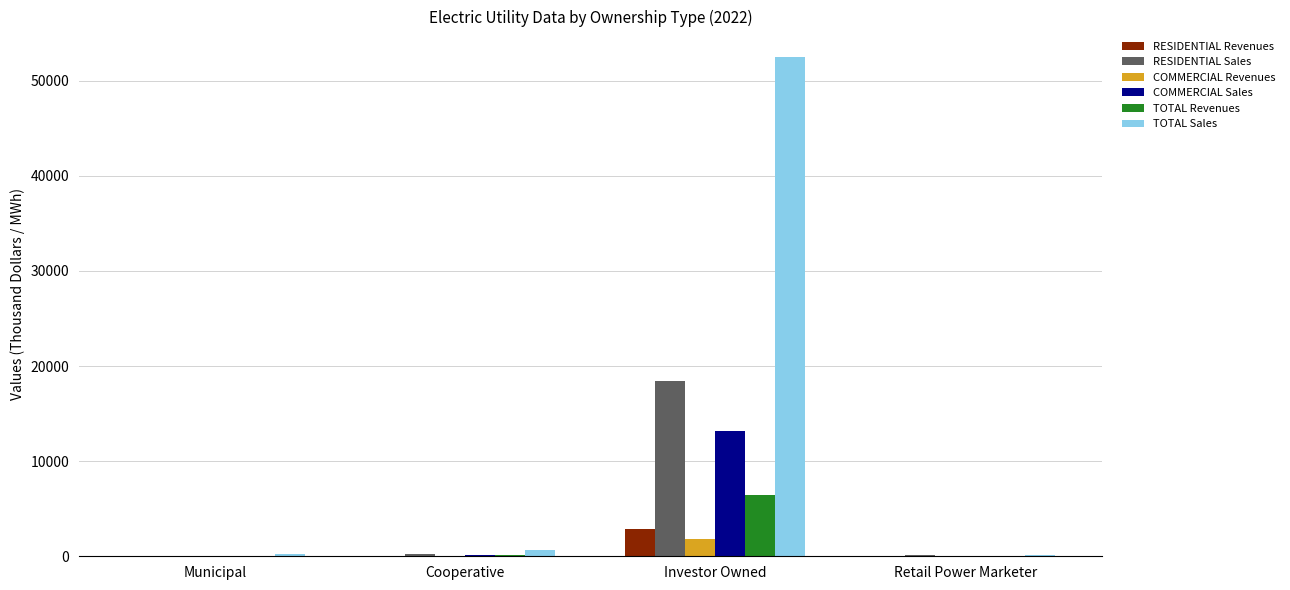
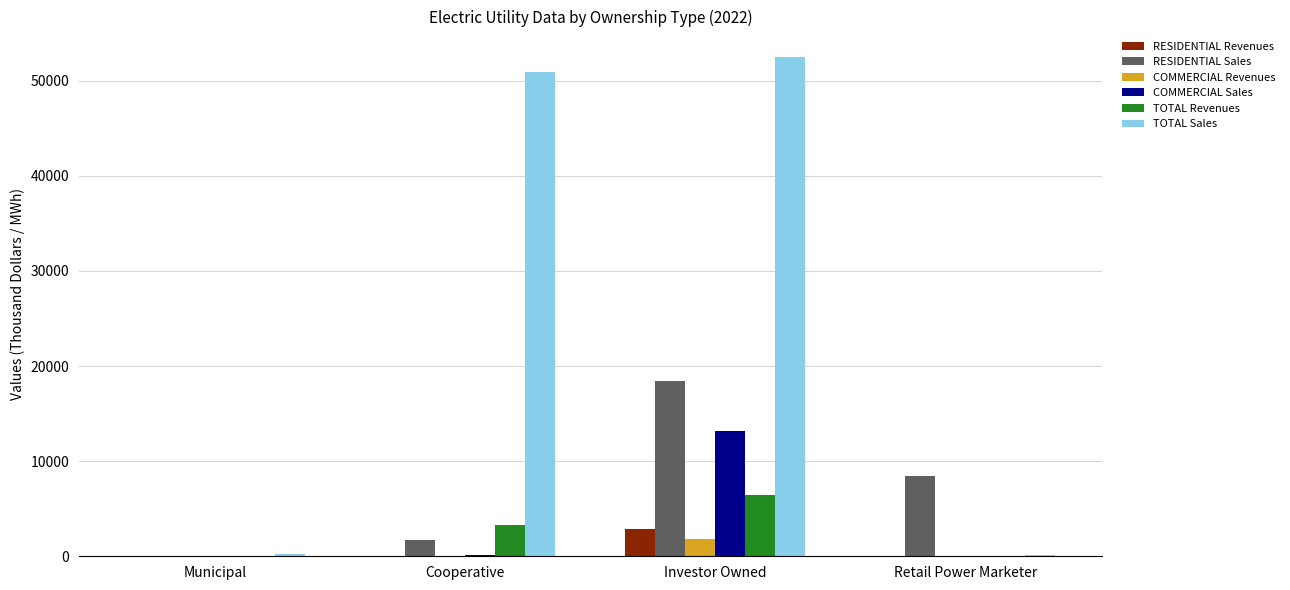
  {
    "RESIDENTIAL Revenues": {
      "Investor Owned": 3000
    },
    "RESIDENTIAL Sales": {
-     "Cooperative": 0,
+     "Cooperative": 2000,
      "Investor Owned": 18000,
-     "Retail Power Marketer": 0
+     "Retail Power Marketer": 8000
    },
    "COMMERCIAL Revenues": {
      "Investor Owned": 2000
    },
    "COMMERCIAL Sales": {
      "Investor Owned": 13000
    },
    "TOTAL Revenues": {
-     "Cooperative": 0,
+     "Cooperative": 3000,
      "Investor Owned": 6000
    },
    "TOTAL Sales": {
-     "Cooperative": 1000,
+     "Cooperative": 51000,
      "Investor Owned": 53000
    }
  }
